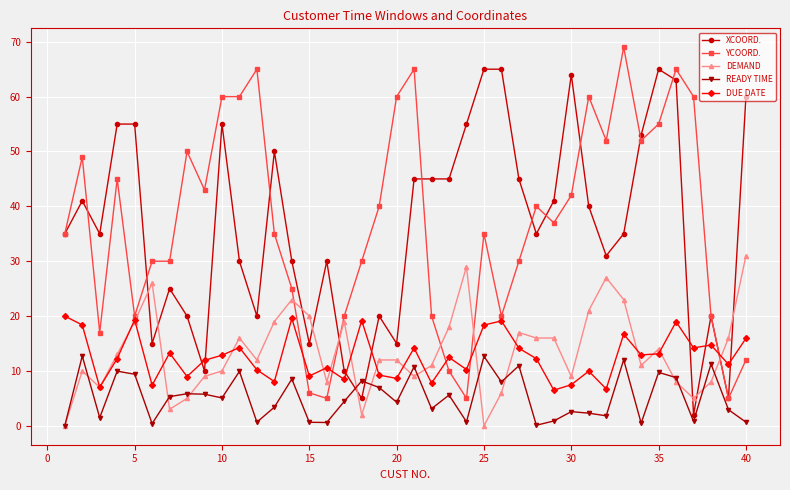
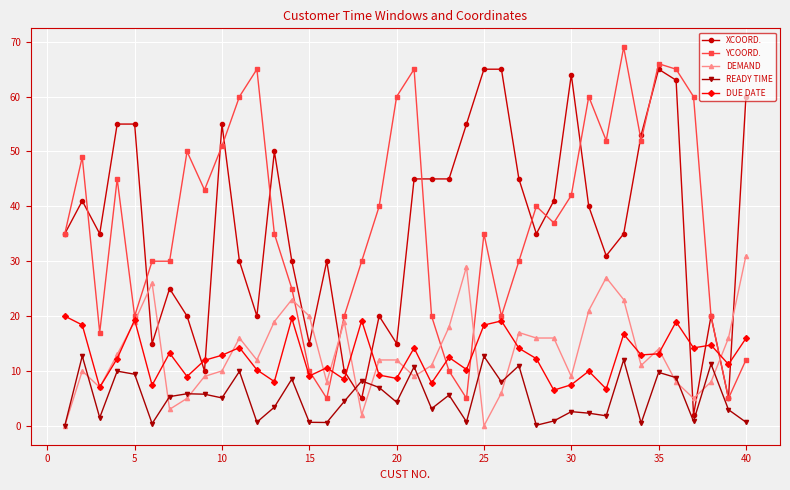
  {
    "YCOORD.": {
      "5": 20,
-     "10": 60,
-     "15": 6,
+     "10": 51,
+     "15": 10,
      "20": 60,
      "25": 35,
      "30": 42,
-     "35": 55,
+     "35": 66,
      "40": 12
    },
    "DEMAND": {
      "10": 10,
      "15": 20,
      "20": 12,
      "25": 0,
      "30": 9,
      "35": 14,
      "40": 31
    }
  }
